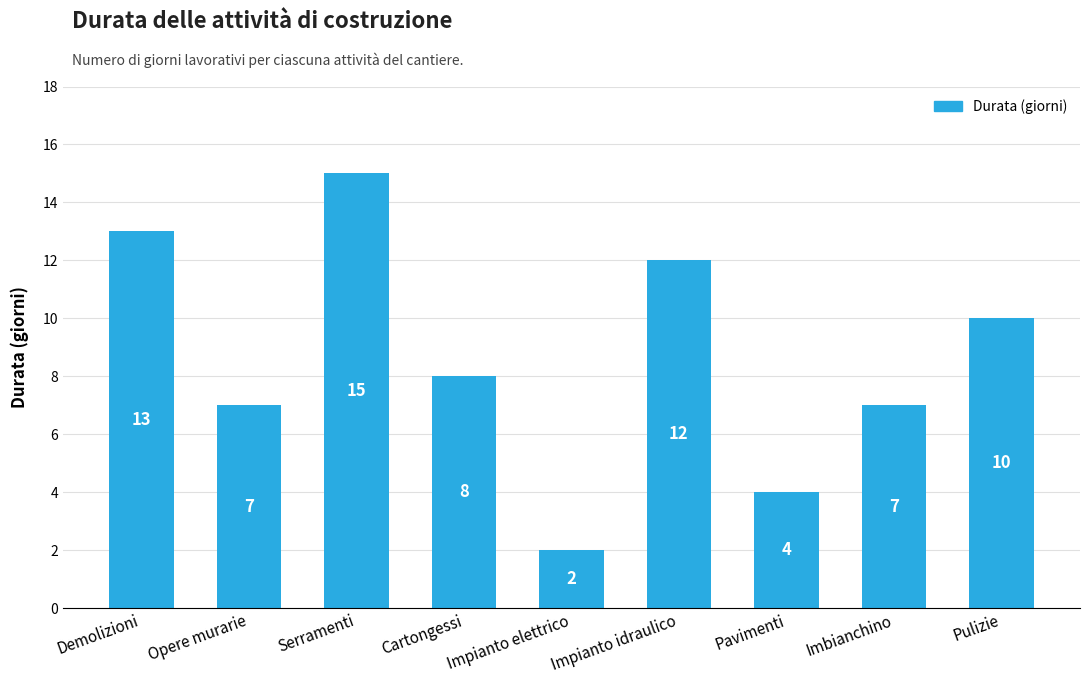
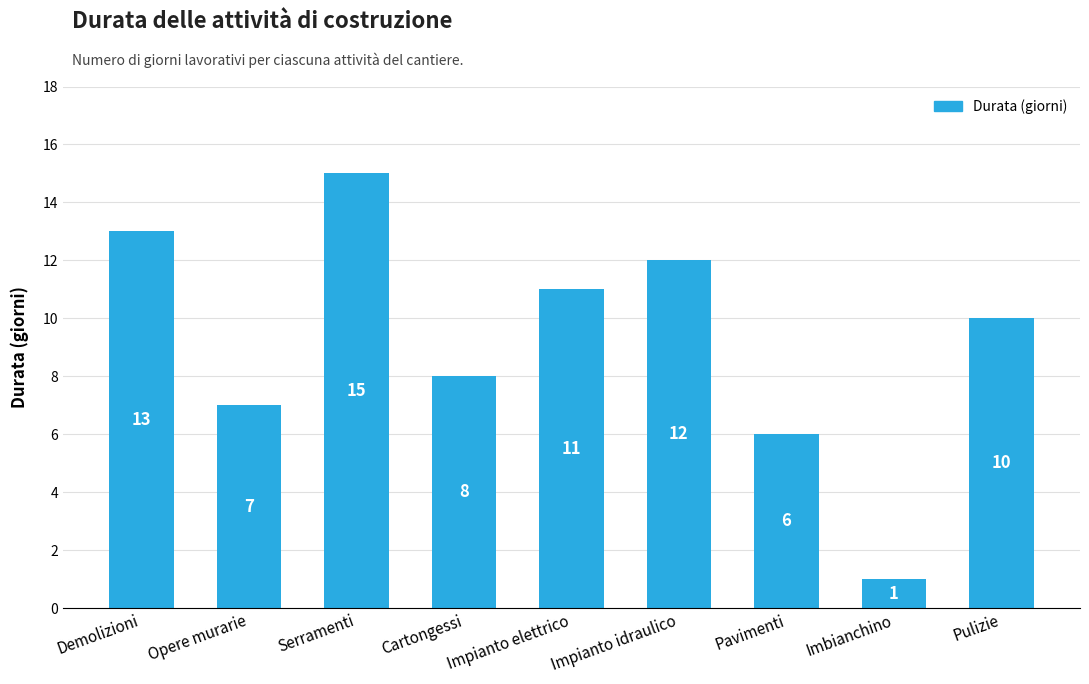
  {
    "Demolizioni": 13,
    "Opere murarie": 7,
    "Serramenti": 15,
    "Cartongessi": 8,
-   "Impianto elettrico": 2,
+   "Impianto elettrico": 11,
    "Impianto idraulico": 12,
-   "Pavimenti": 4,
-   "Imbianchino": 7,
+   "Pavimenti": 6,
+   "Imbianchino": 1,
    "Pulizie": 10
  }
